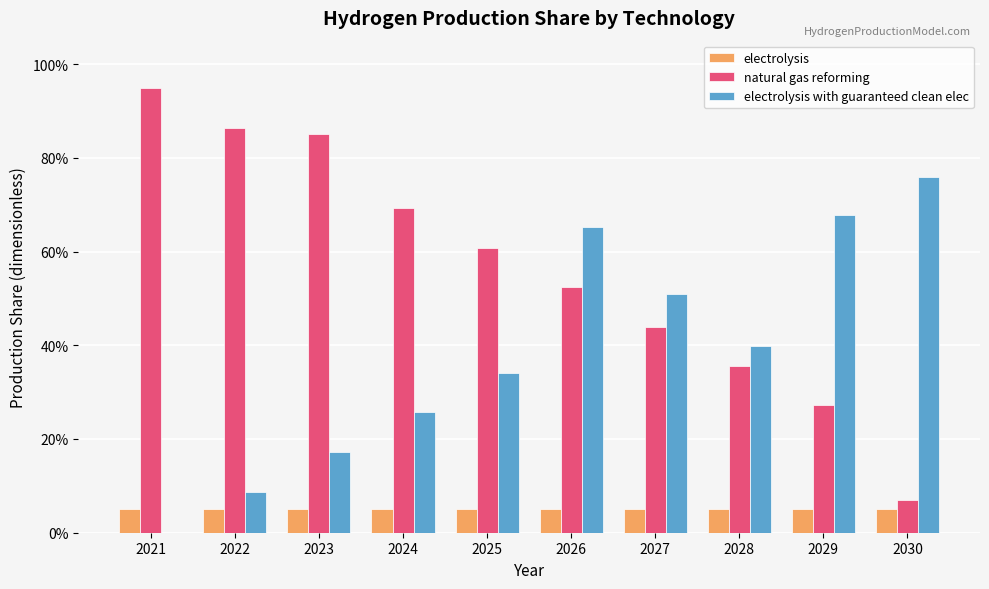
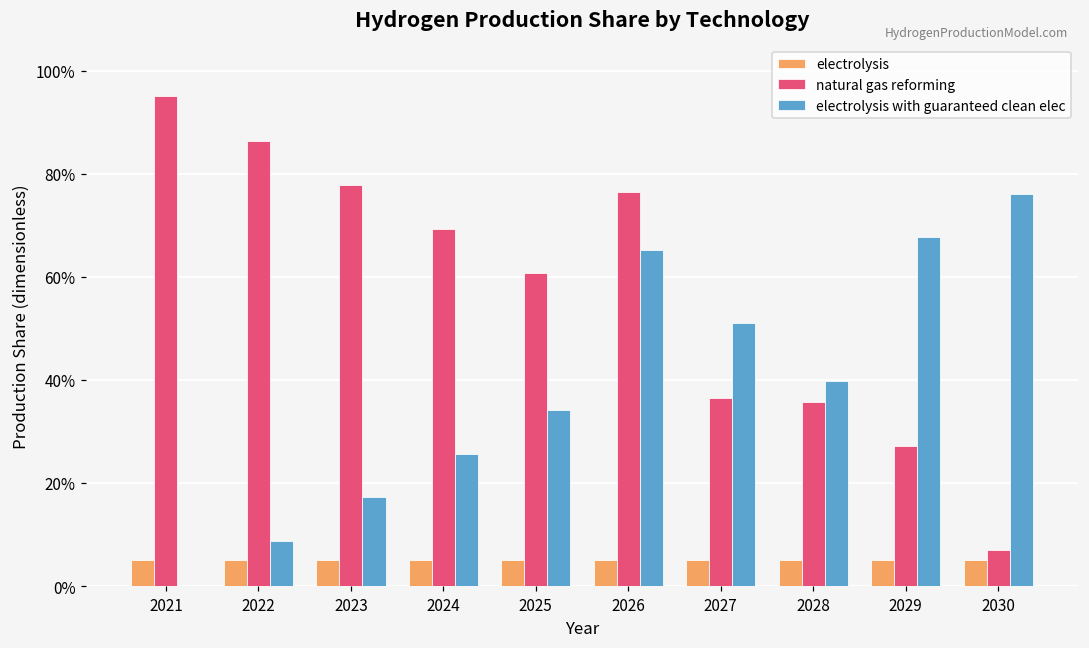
  {
    "electrolysis": {
      "2021": "5%",
      "2022": "5%",
      "2023": "5%",
      "2024": "5%",
      "2025": "5%",
      "2026": "5%",
      "2027": "5%",
      "2028": "5%",
      "2029": "5%",
      "2030": "5%"
    },
    "natural gas reforming": {
      "2021": "95%",
      "2022": "86%",
-     "2023": "85%",
+     "2023": "78%",
      "2024": "69%",
      "2025": "61%",
-     "2026": "52%",
-     "2027": "44%",
+     "2026": "77%",
+     "2027": "36%",
      "2028": "36%",
      "2029": "27%",
      "2030": "7%"
    },
    "electrolysis with guaranteed clean elec": {
      "2021": "0%",
      "2022": "9%",
      "2023": "17%",
      "2024": "26%",
      "2025": "34%",
      "2026": "65%",
      "2027": "51%",
      "2028": "40%",
      "2029": "68%",
      "2030": "76%"
    }
  }
